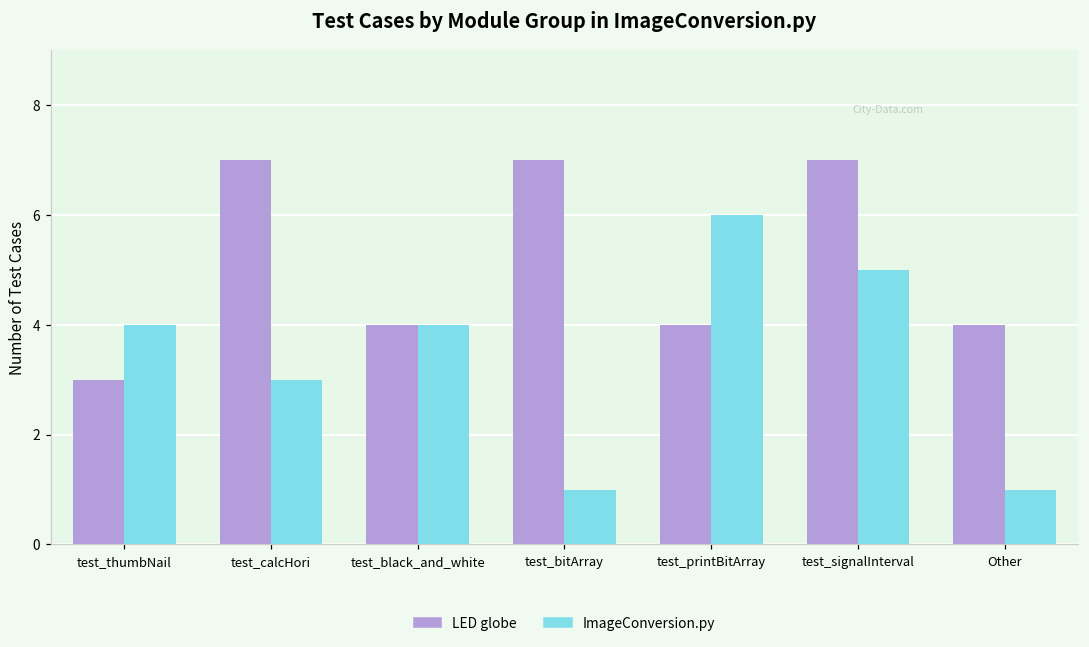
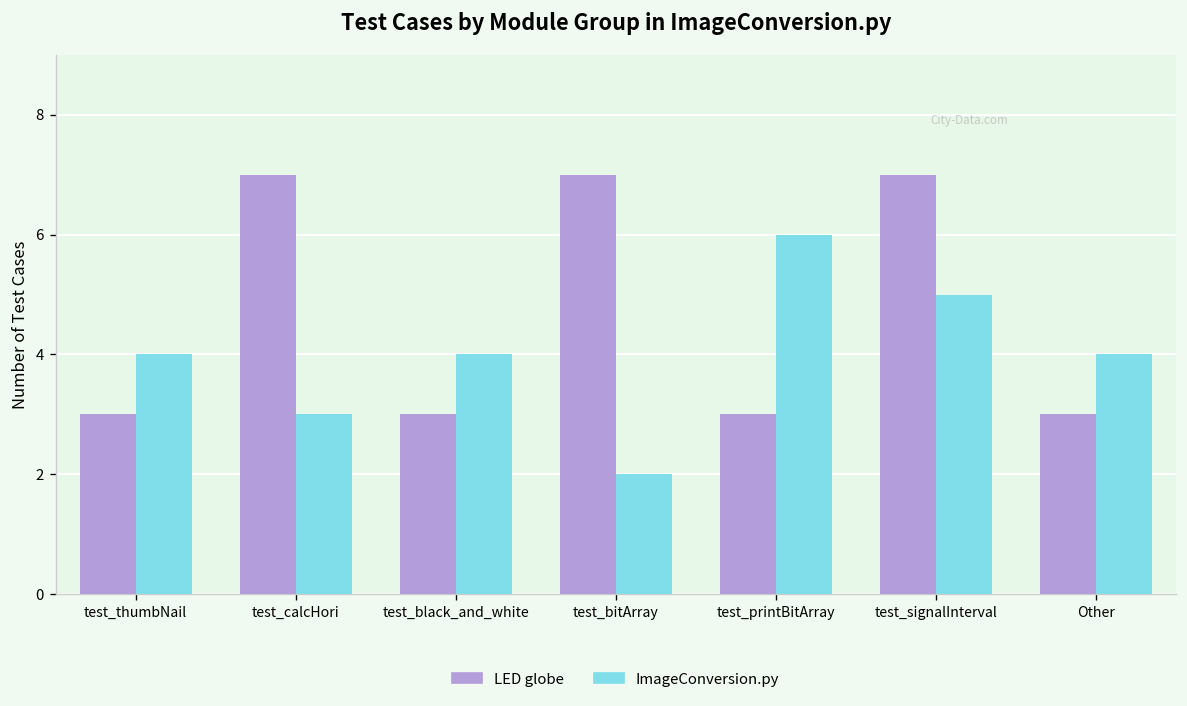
  {
    "LED globe": {
      "test_thumbNail": 3,
      "test_calcHori": 7,
-     "test_black_and_white": 4,
+     "test_black_and_white": 3,
      "test_bitArray": 7,
-     "test_printBitArray": 4,
+     "test_printBitArray": 3,
      "test_signalInterval": 7,
-     "Other": 4
+     "Other": 3
    },
    "ImageConversion.py": {
      "test_thumbNail": 4,
      "test_calcHori": 3,
      "test_black_and_white": 4,
-     "test_bitArray": 1,
+     "test_bitArray": 2,
      "test_printBitArray": 6,
      "test_signalInterval": 5,
-     "Other": 1
+     "Other": 4
    }
  }
